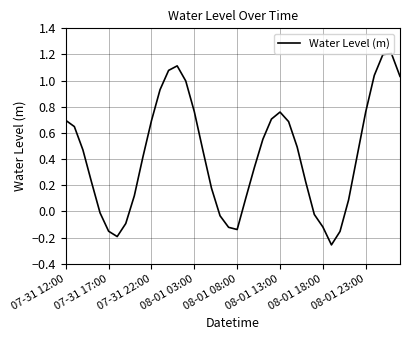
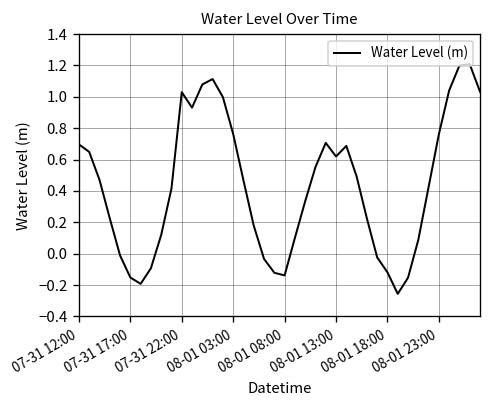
  {
    "07-31 12:00": 0.70,
    "07-31 17:00": -0.15,
-   "07-31 22:00": 0.69,
+   "07-31 22:00": 1.03,
    "08-01 03:00": 0.76,
    "08-01 08:00": -0.14,
-   "08-01 13:00": 0.76,
+   "08-01 13:00": 0.62,
    "08-01 18:00": -0.12,
    "08-01 23:00": 0.76
  }
